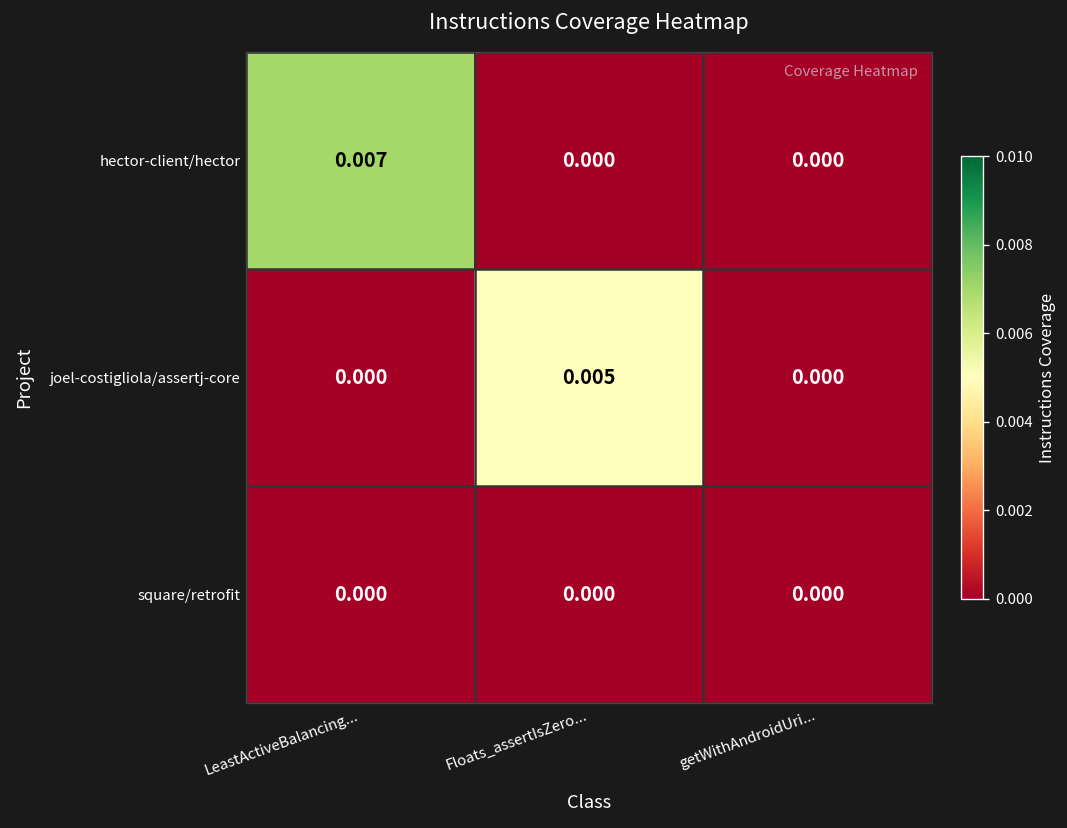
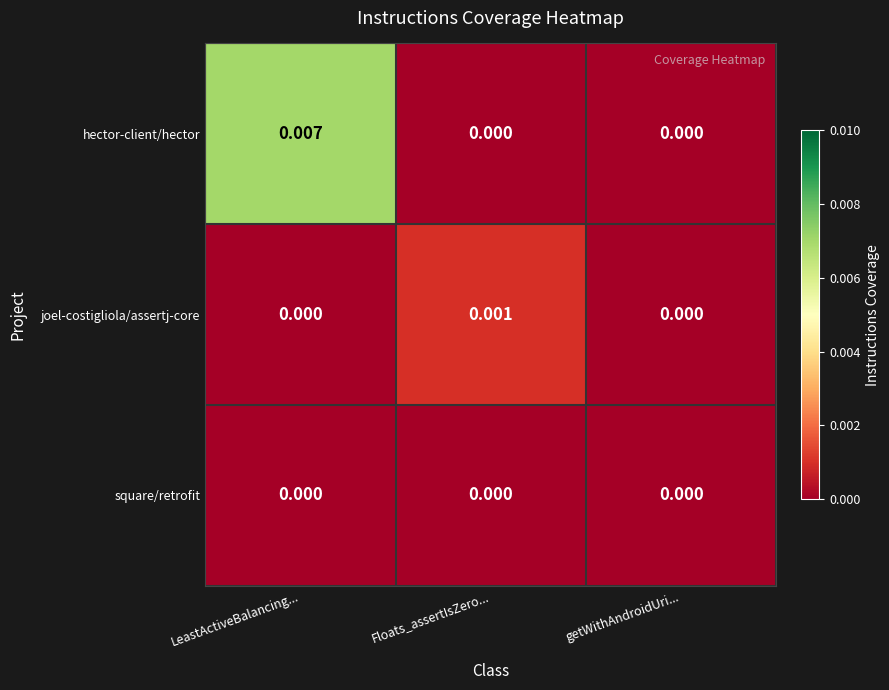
  {
    "hector-client/hector": {
      "LeastActiveBalancing...": 0.007,
      "Floats_assertIsZero...": 0.000
    },
    "joel-costigliola/assertj-core": {
      "LeastActiveBalancing...": 0.000,
-     "Floats_assertIsZero...": 0.005,
+     "Floats_assertIsZero...": 0.001,
      "getWithAndroidUri...": 0.000
    },
    "square/retrofit": {
      "LeastActiveBalancing...": 0.000,
      "Floats_assertIsZero...": 0.000,
      "getWithAndroidUri...": 0.000
    }
  }
